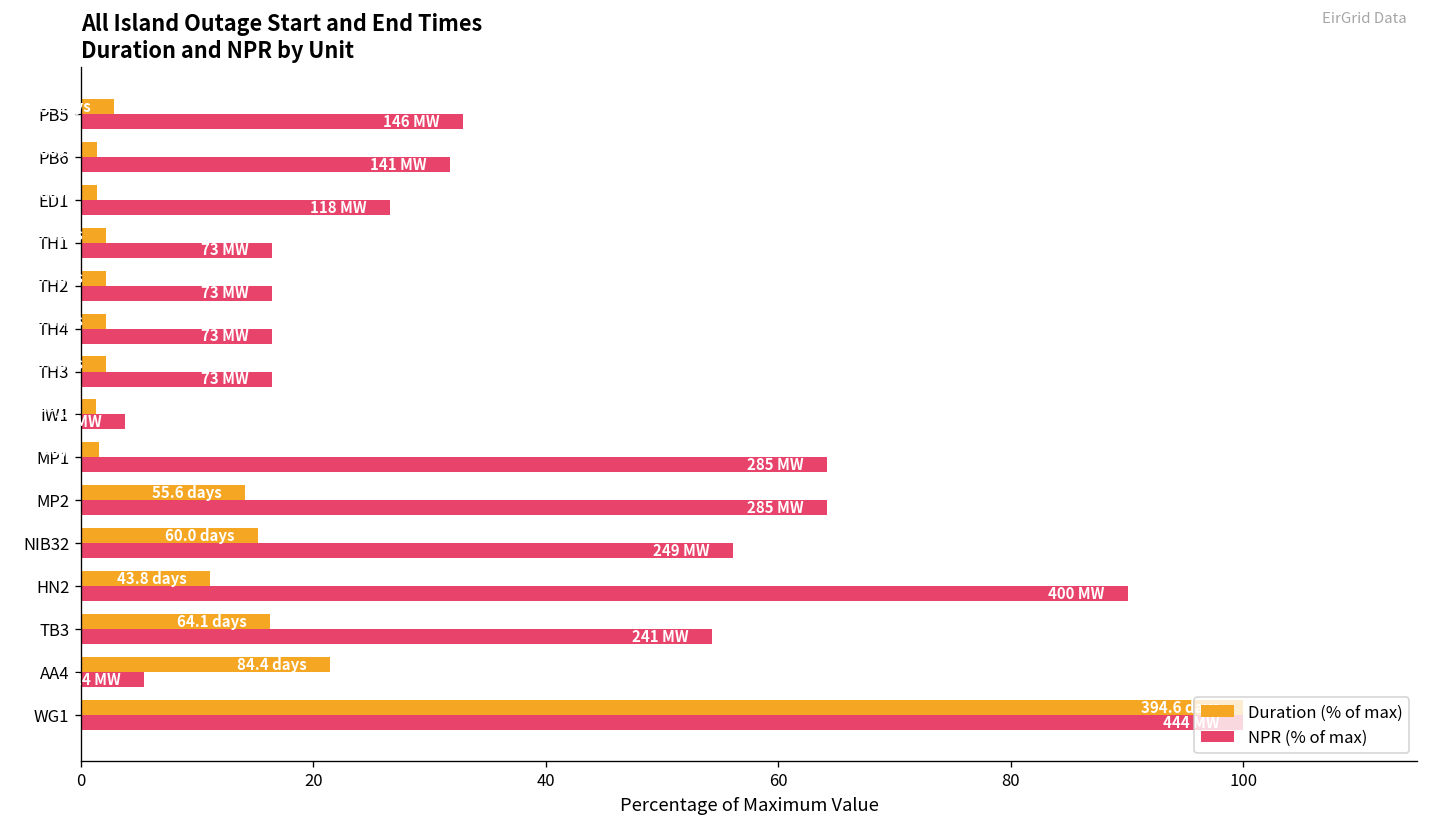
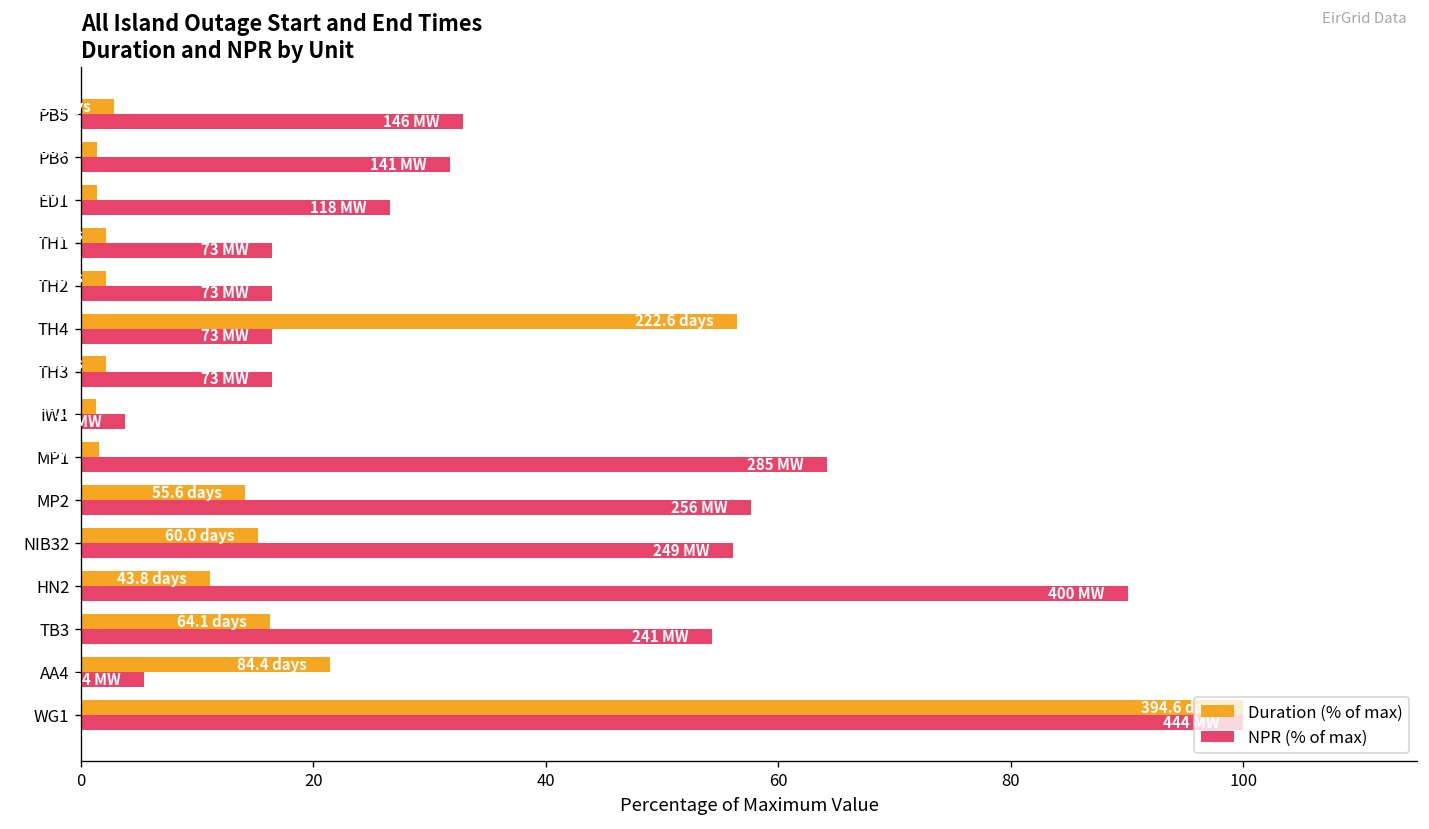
  {
    "Duration (% of max)": {
      "PB5": 3,
      "PB6": 1,
      "ED1": 1,
      "TH1": 2,
      "TH2": 2,
-     "TH4": 2,
+     "TH4": 56,
      "TH3": 2,
      "IW1": 1,
      "MP1": 2
    },
    "NPR (% of max)": {
-     "MP2": 285
+     "MP2": 256
    }
  }
